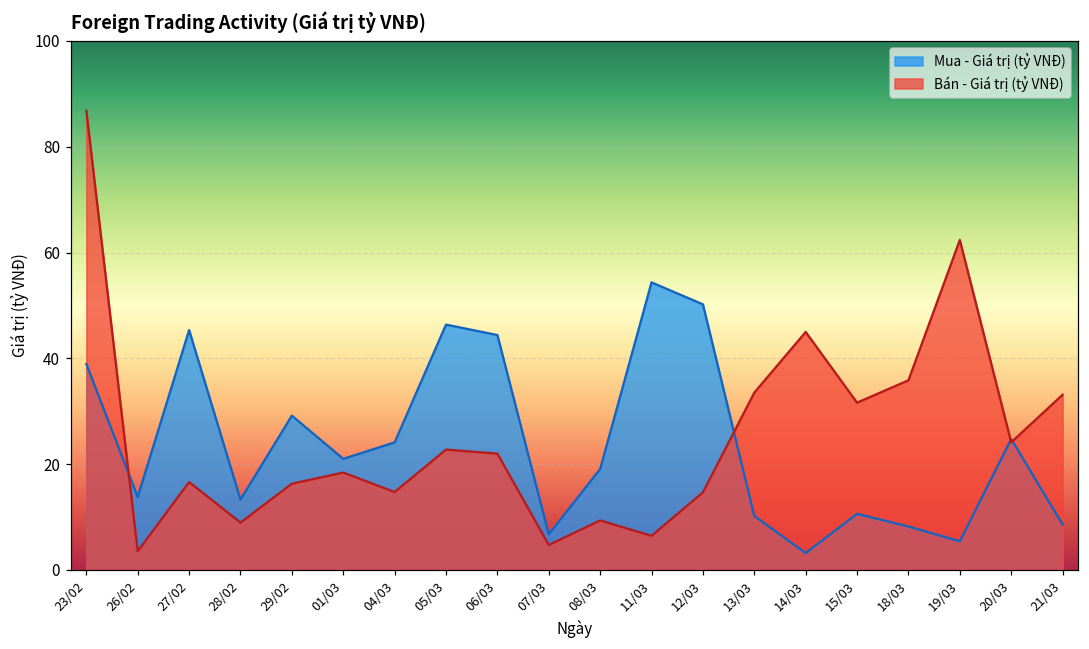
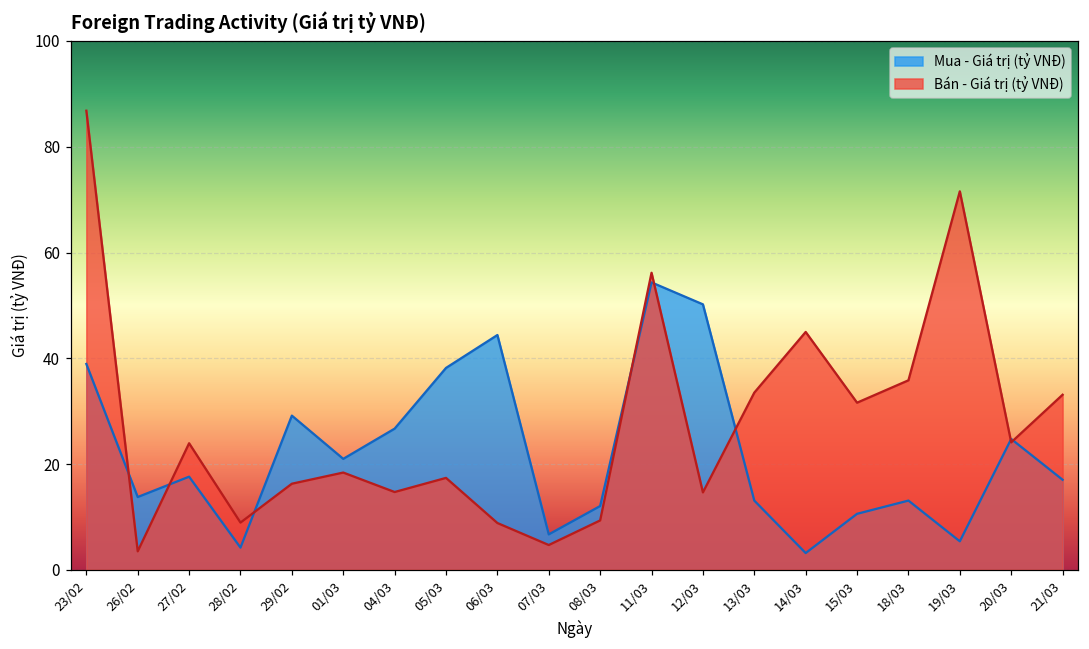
  {
    "Mua - Giá trị (tỷ VNĐ)": {
      "23/02": 39,
      "26/02": 14,
-     "27/02": 45,
-     "28/02": 13,
+     "27/02": 18,
+     "28/02": 4,
      "29/02": 29,
      "01/03": 21,
-     "04/03": 24,
-     "05/03": 46,
+     "04/03": 27,
+     "05/03": 38,
      "06/03": 44,
      "07/03": 7,
-     "08/03": 19,
+     "08/03": 12,
      "11/03": 54,
      "12/03": 50,
-     "13/03": 10,
+     "13/03": 13,
      "14/03": 3,
      "15/03": 11,
-     "18/03": 8,
+     "18/03": 13,
      "19/03": 5,
      "20/03": 25,
-     "21/03": 9
+     "21/03": 17
    },
    "Bán - Giá trị (tỷ VNĐ)": {
      "23/02": 87,
      "26/02": 4,
-     "27/02": 17,
+     "27/02": 24,
      "28/02": 9,
      "29/02": 16,
      "01/03": 18,
      "04/03": 15,
-     "05/03": 23,
-     "06/03": 22,
+     "05/03": 17,
+     "06/03": 9,
      "07/03": 5,
      "08/03": 9,
-     "11/03": 6,
+     "11/03": 56,
      "12/03": 15,
      "13/03": 34,
      "14/03": 45,
      "15/03": 32,
      "18/03": 36,
-     "19/03": 62,
+     "19/03": 72,
      "20/03": 24,
      "21/03": 33
    }
  }
